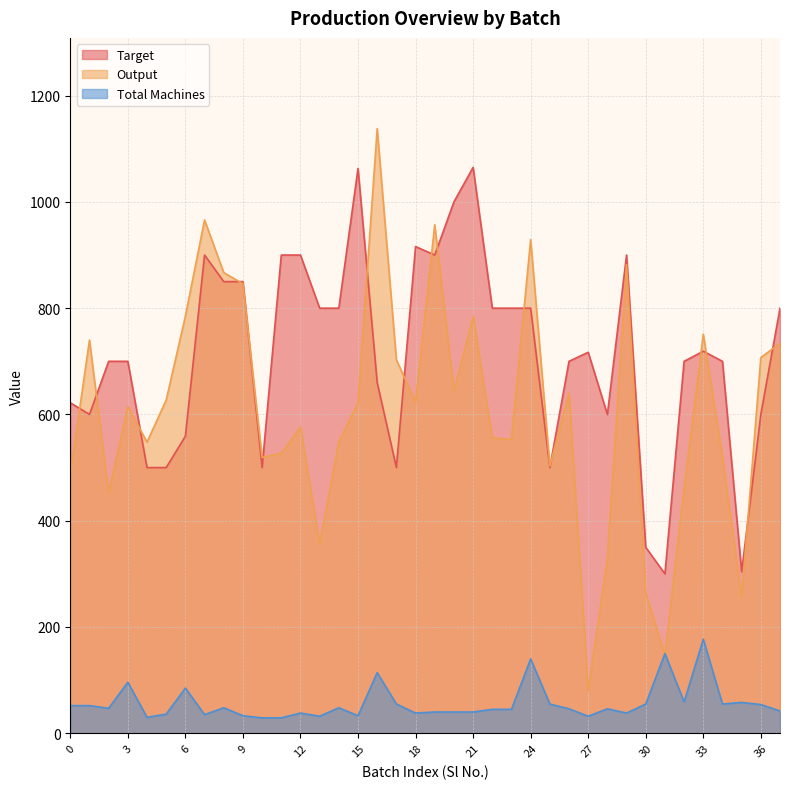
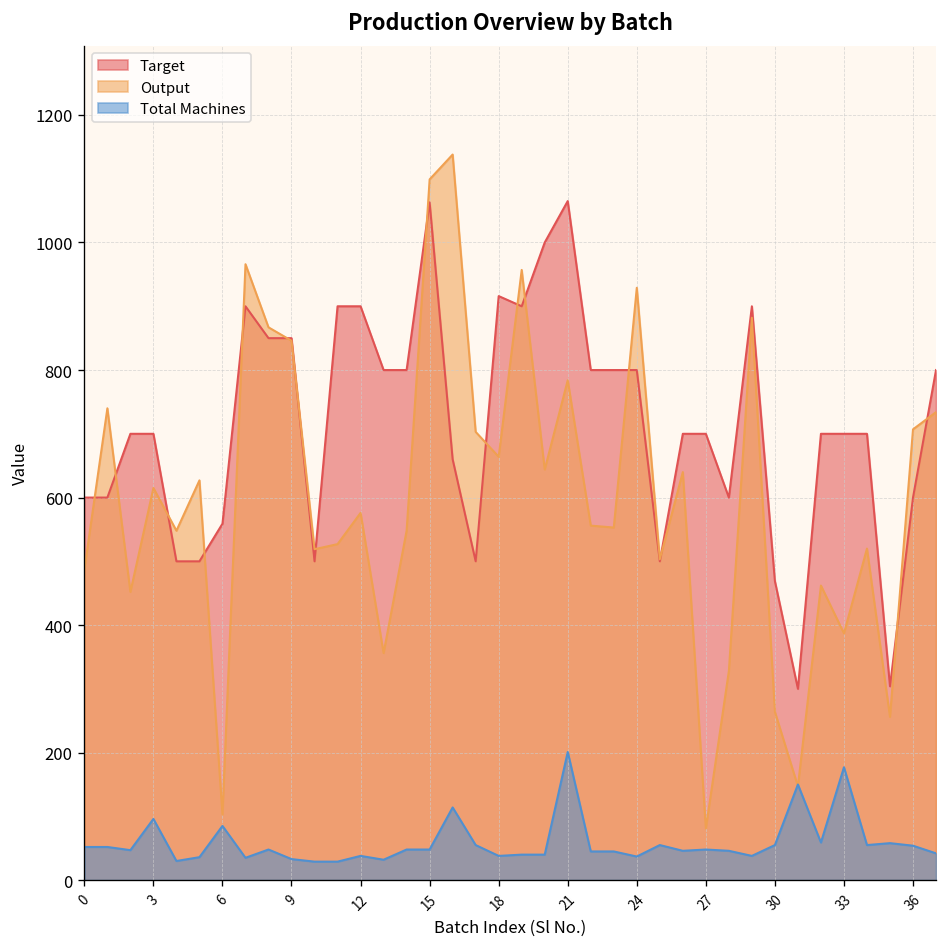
  {
    "Target": {
-     "0": 620,
+     "0": 600,
      "3": 700,
      "6": 560,
      "12": 900,
      "15": 1060,
      "18": 920,
      "21": 1070,
      "24": 800,
-     "27": 720,
-     "30": 350,
-     "33": 720,
+     "27": 700,
+     "30": 470,
+     "33": 700,
      "36": 600
    },
    "Output": {
      "0": 490,
      "3": 620,
-     "6": 790,
+     "6": 100,
      "12": 580,
-     "15": 620,
-     "18": 620,
+     "15": 1100,
+     "18": 660,
      "21": 780,
      "24": 930,
      "27": 80,
      "30": 260,
-     "33": 750,
+     "33": 390,
      "36": 710
    },
    "Total Machines": {
      "0": 50,
      "3": 100,
      "6": 90,
      "9": 30,
      "12": 40,
-     "15": 30,
+     "15": 50,
      "18": 40,
-     "21": 40,
-     "24": 140,
-     "27": 30,
+     "21": 200,
+     "24": 40,
+     "27": 50,
      "30": 60,
      "33": 180,
      "36": 50
    }
  }
